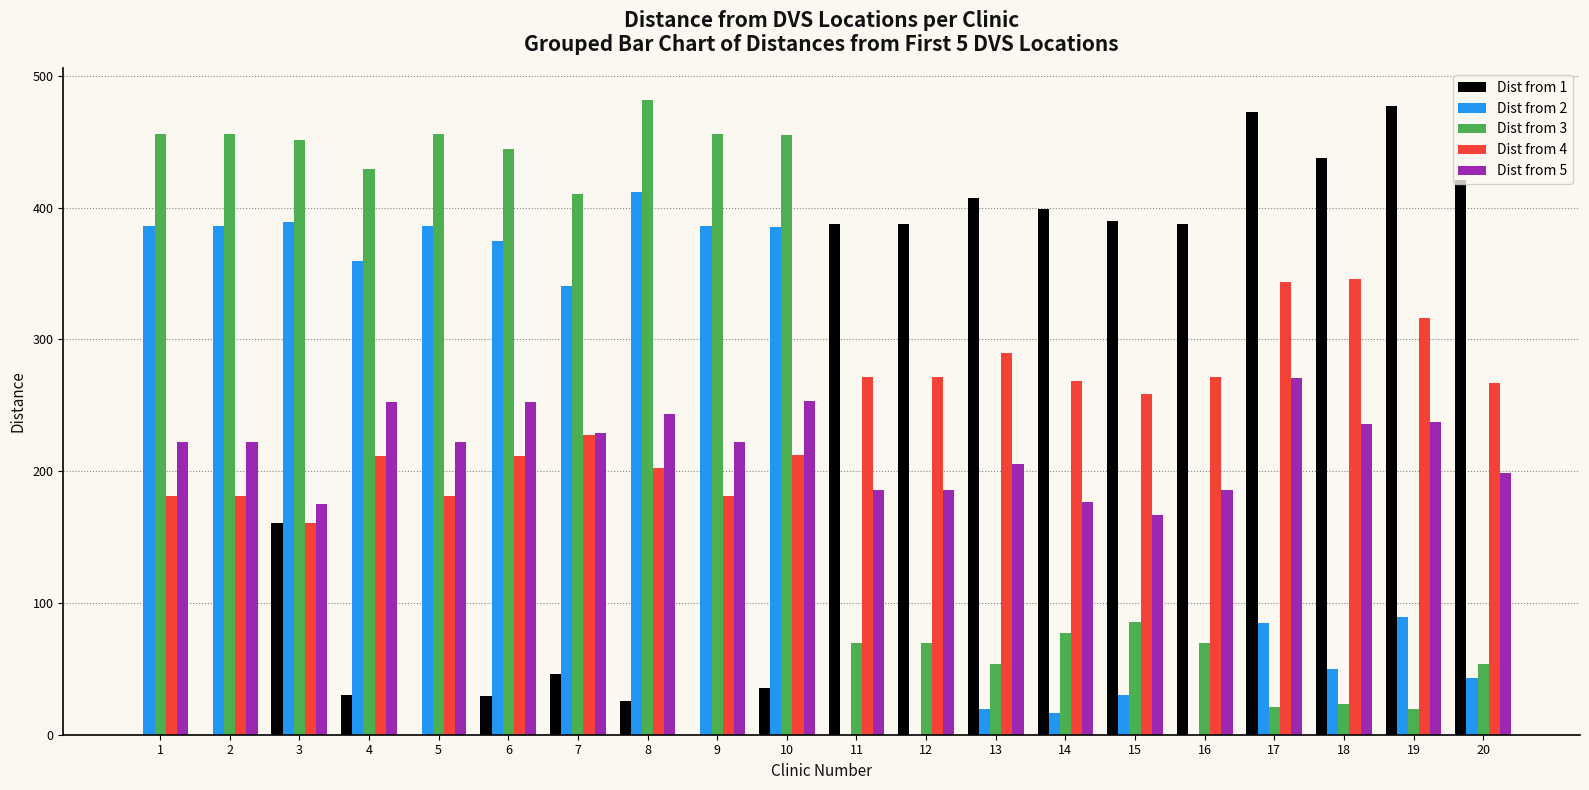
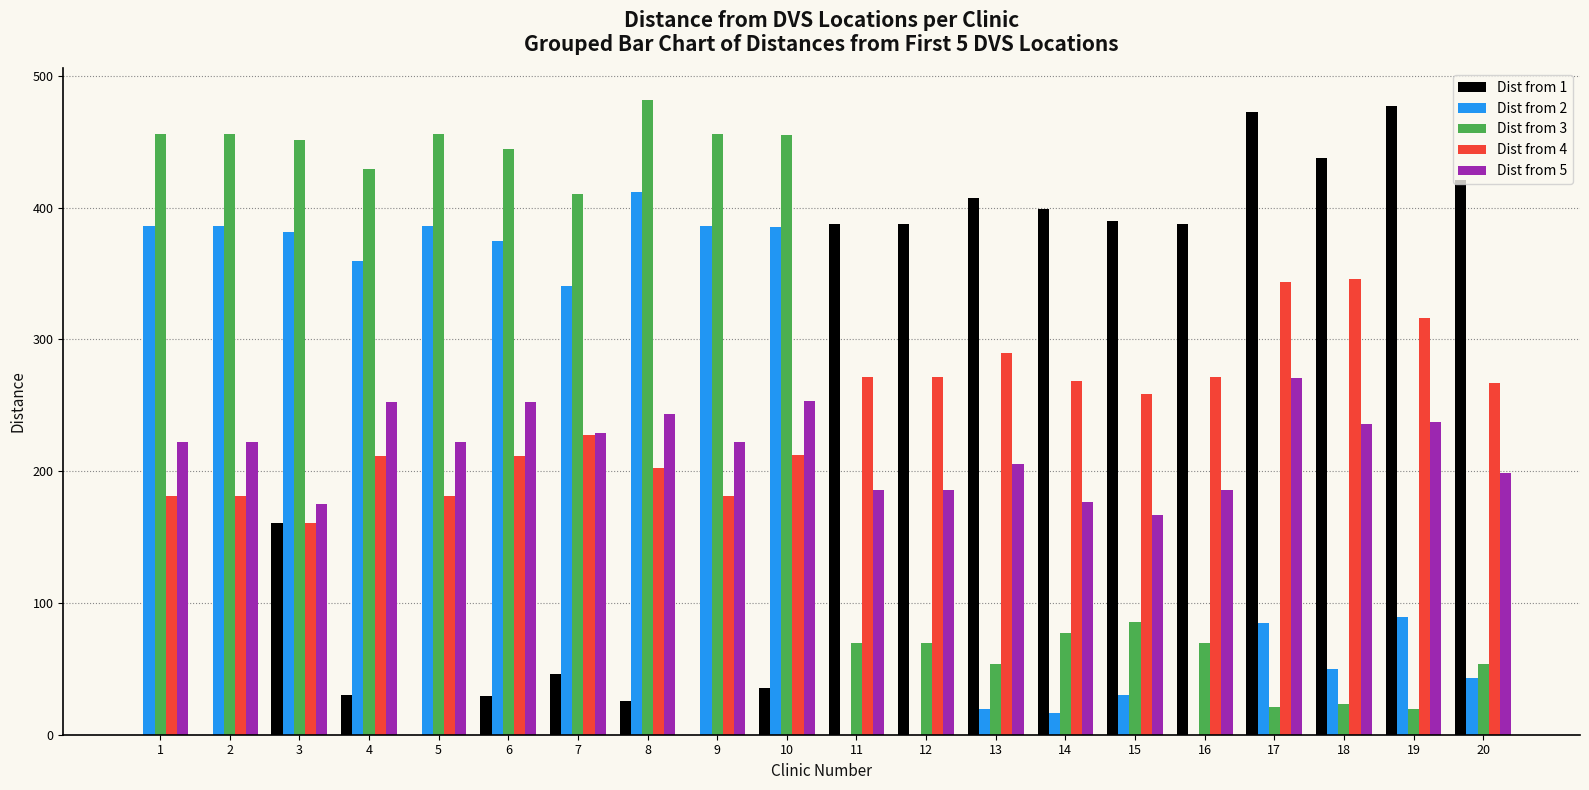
  {
    "Dist from 1": {
      "1": 0,
      "2": 0,
      "3": 161,
      "4": 30,
      "5": 0,
      "6": 30,
      "7": 46,
      "8": 26,
      "9": 0,
      "10": 36,
      "11": 388,
      "12": 388,
      "13": 407,
      "14": 399,
      "15": 390,
      "16": 388,
      "17": 473,
      "18": 438,
      "19": 477
    },
    "Dist from 2": {
      "1": 386,
      "2": 386,
-     "3": 389,
+     "3": 382,
      "4": 359,
      "5": 386,
      "6": 375,
      "7": 341,
      "8": 412,
      "9": 386,
      "10": 385,
      "11": 0,
      "12": 0,
      "13": 20,
      "14": 17,
      "15": 31,
      "16": 0,
      "17": 85,
      "18": 50,
      "19": 89,
      "20": 43
    },
    "Dist from 3": {
      "1": 456,
      "2": 456,
      "3": 452,
      "4": 429,
      "5": 456,
      "6": 445,
      "7": 410,
      "8": 482,
      "9": 456,
      "10": 455,
      "11": 70,
      "12": 70,
      "13": 53,
      "14": 77,
      "15": 85,
      "16": 70,
      "17": 21,
      "18": 23,
      "19": 19,
      "20": 53
    },
    "Dist from 4": {
      "1": 181,
      "2": 181,
      "3": 161,
      "4": 211,
      "5": 181,
      "6": 211,
      "7": 227,
      "8": 202,
      "9": 181,
      "10": 212,
      "11": 271,
      "12": 271,
      "13": 290,
      "14": 268,
      "15": 259,
      "16": 271,
      "17": 343,
      "18": 346,
      "19": 316,
      "20": 267
    },
    "Dist from 5": {
      "1": 222,
      "2": 222,
      "3": 175,
      "4": 252,
      "5": 222,
      "6": 252,
      "7": 229,
      "8": 243,
      "9": 222,
      "10": 253,
      "11": 186,
      "12": 186,
      "13": 205,
      "14": 176,
      "15": 167,
      "16": 186,
      "17": 271,
      "18": 236,
      "19": 238,
      "20": 198
    }
  }
